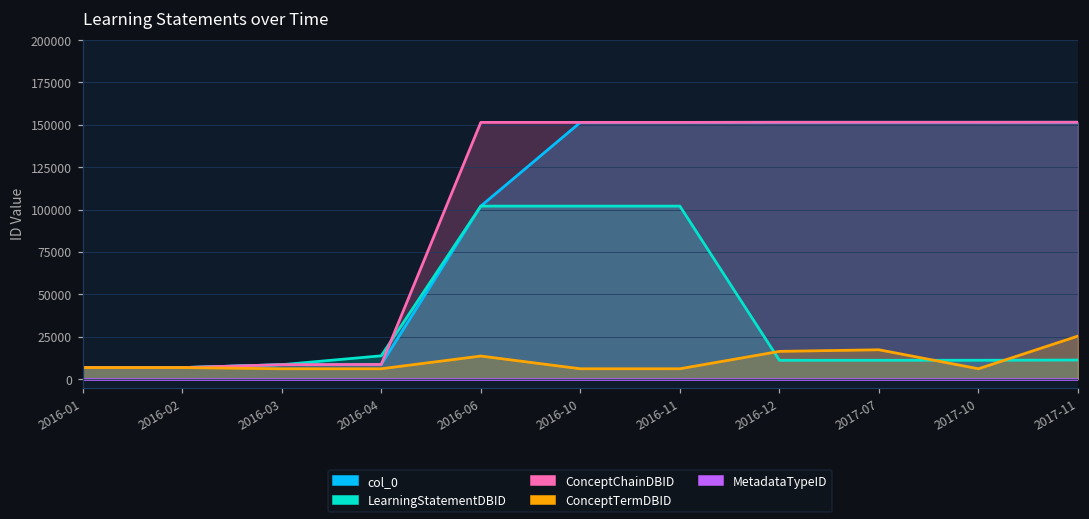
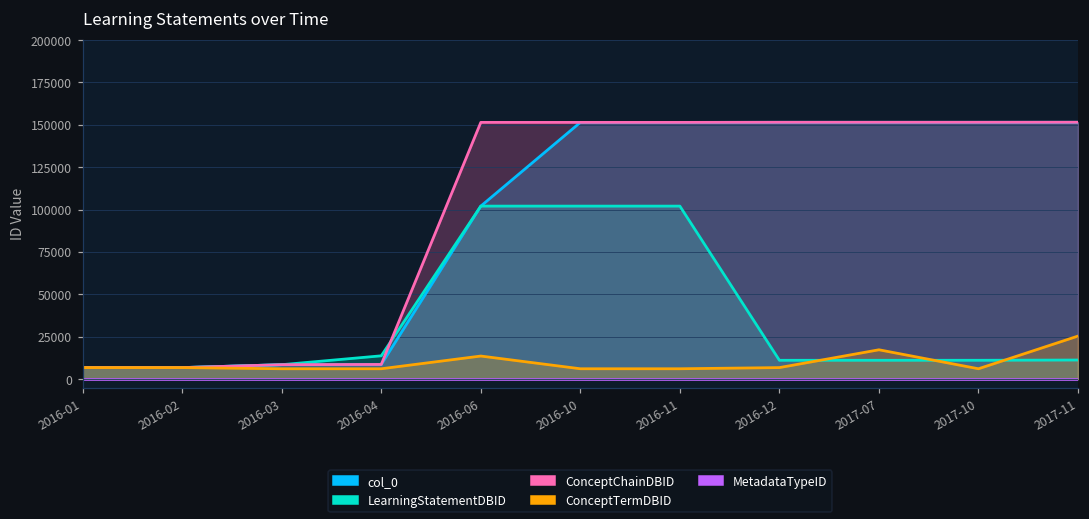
  {
    "ConceptTermDBID": {
      "2016-03": 6000,
      "2016-04": 6000,
      "2016-06": 14000,
      "2016-10": 6000,
      "2016-11": 6000,
-     "2016-12": 16000,
+     "2016-12": 7000,
      "2017-07": 17000,
      "2017-10": 6000,
      "2017-11": 25000
    }
  }
